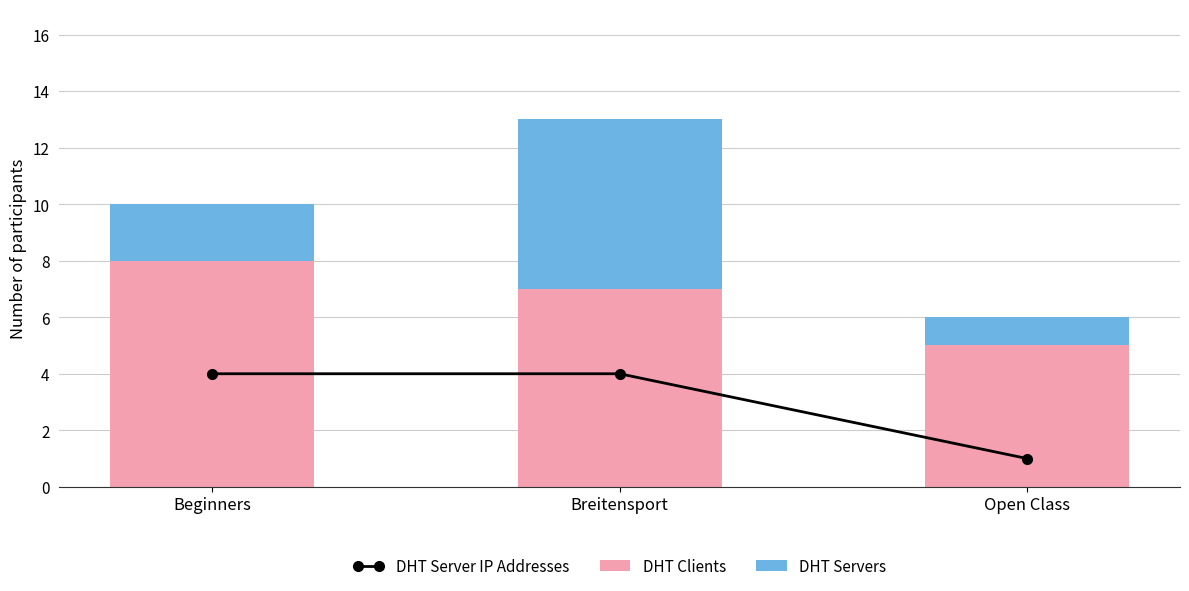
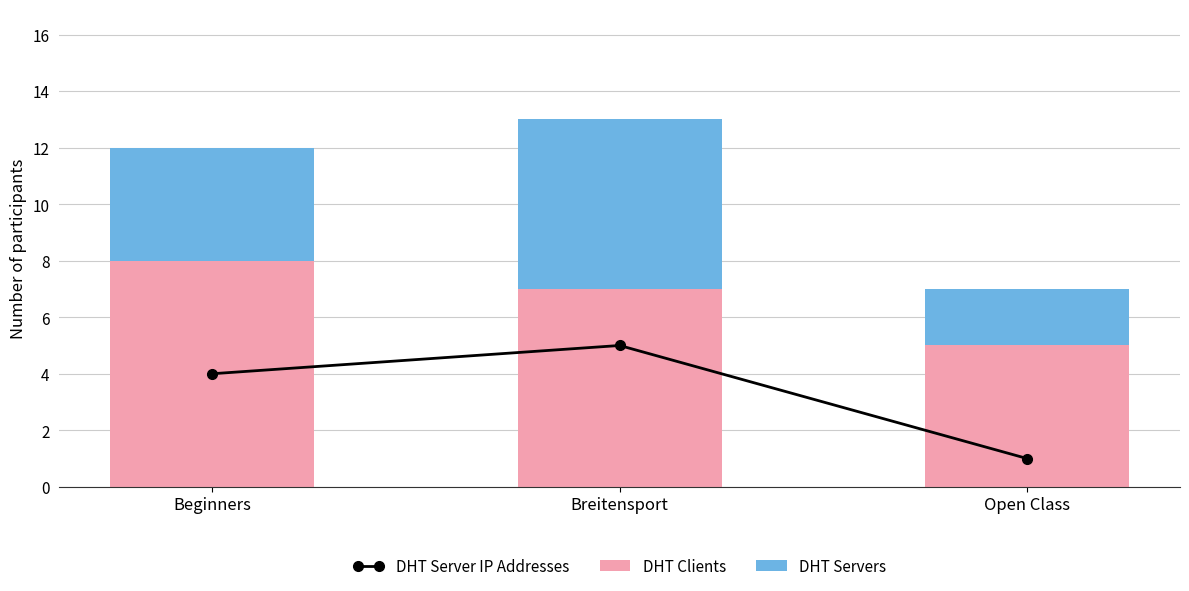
  {
    "DHT Server IP Addresses": {
      "Beginners": 4,
-     "Breitensport": 4,
+     "Breitensport": 5,
      "Open Class": 1
    },
    "DHT Clients": {
      "Beginners": 8,
      "Breitensport": 7,
      "Open Class": 5
    },
    "DHT Servers": {
-     "Beginners": 2,
+     "Beginners": 4,
      "Breitensport": 6,
-     "Open Class": 1
+     "Open Class": 2
    }
  }
